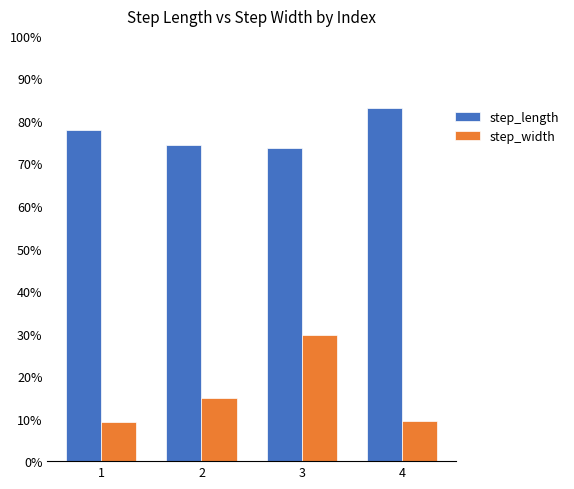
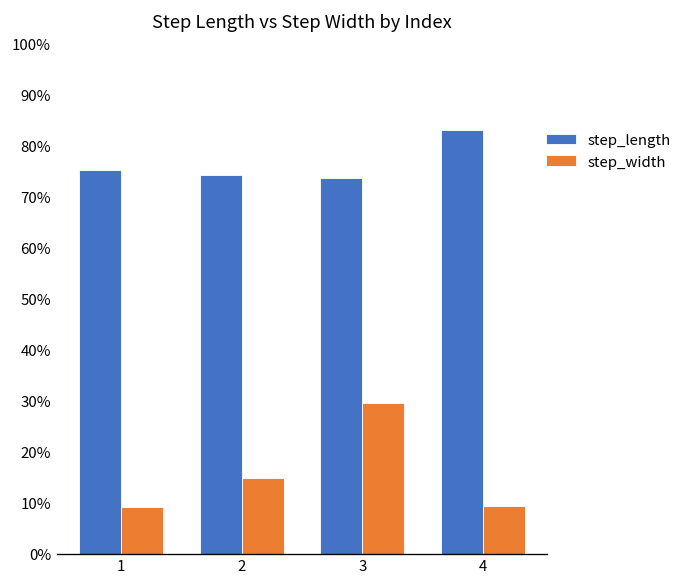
  {
    "step_length": {
-     "1": "78%",
+     "1": "75%",
      "2": "74%",
      "3": "74%",
      "4": "83%"
    },
    "step_width": {
      "1": "9%",
      "2": "15%",
      "3": "30%",
      "4": "9%"
    }
  }
